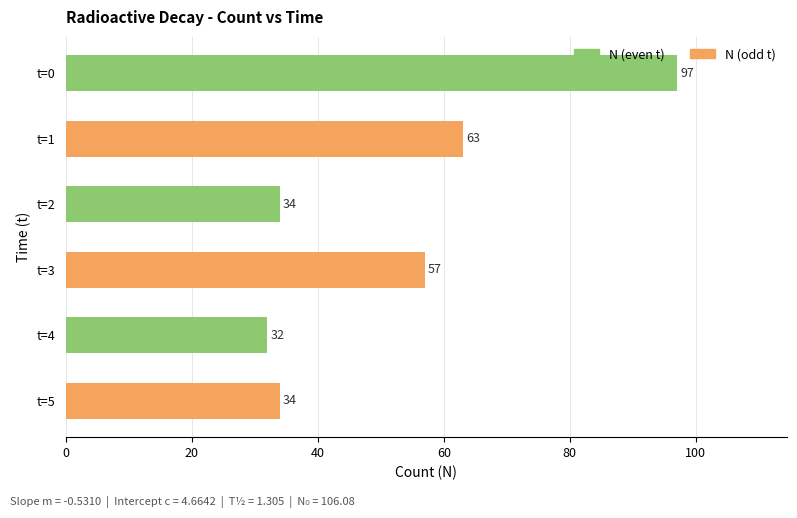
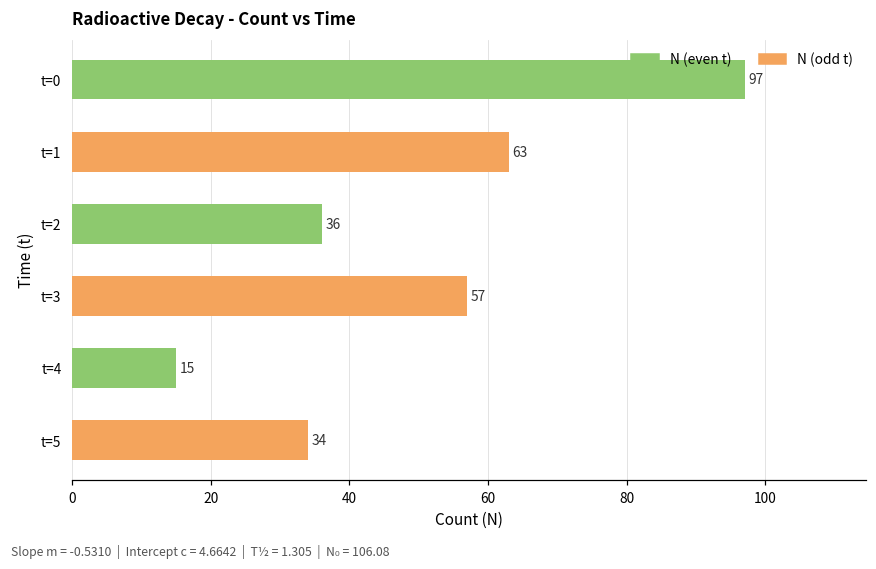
  {
    "t=0": 97,
    "t=1": 63,
-   "t=2": 34,
+   "t=2": 36,
    "t=3": 57,
-   "t=4": 32,
+   "t=4": 15,
    "t=5": 34
  }
